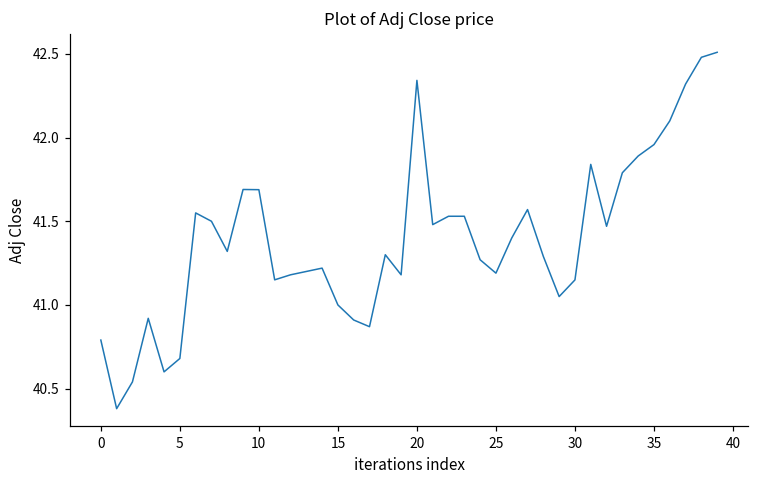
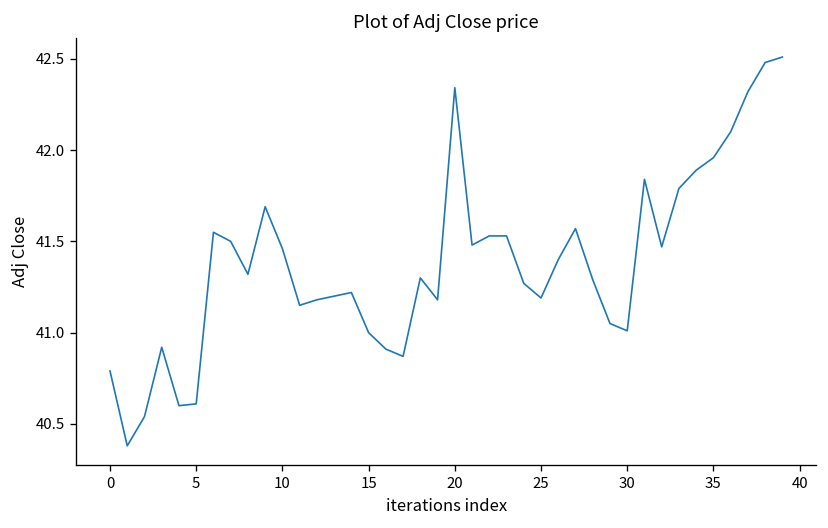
  {
    "0": 40.79,
-   "5": 40.68,
-   "10": 41.69,
+   "5": 40.61,
+   "10": 41.46,
    "15": 41.00,
    "20": 42.34,
    "25": 41.19,
-   "30": 41.15,
+   "30": 41.01,
    "35": 41.96
  }
